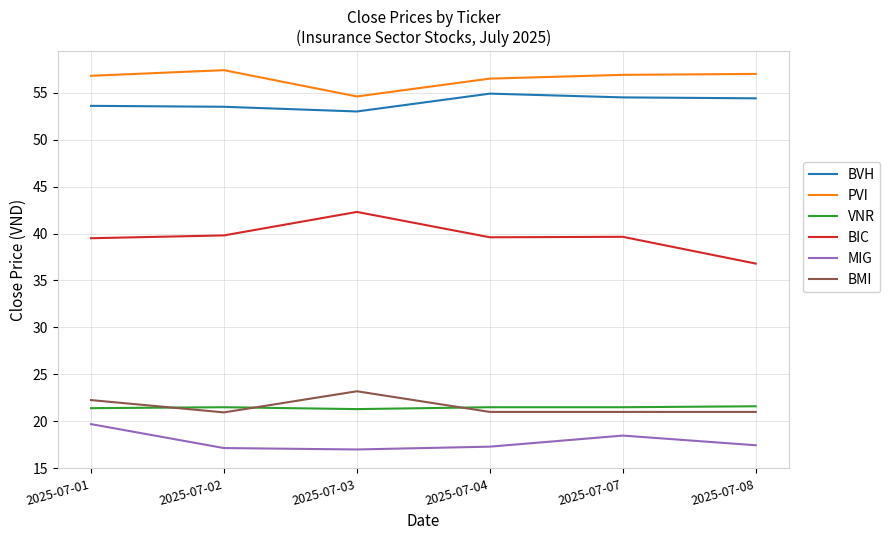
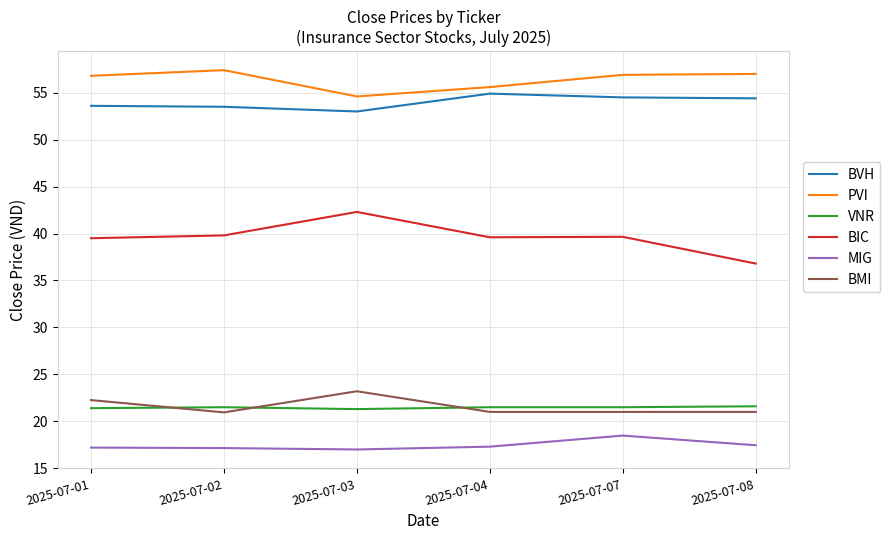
  {
    "BVH": {
      "2025-07-01": 54,
      "2025-07-02": 54,
      "2025-07-03": 53,
      "2025-07-04": 55,
      "2025-07-07": 55,
      "2025-07-08": 54
    },
    "PVI": {
      "2025-07-01": 57,
      "2025-07-02": 57,
      "2025-07-03": 55,
-     "2025-07-04": 57,
+     "2025-07-04": 56,
      "2025-07-07": 57,
      "2025-07-08": 57
    },
    "VNR": {
      "2025-07-01": 21,
      "2025-07-02": 22,
      "2025-07-03": 21,
      "2025-07-04": 22,
      "2025-07-07": 22,
      "2025-07-08": 22
    },
    "BIC": {
      "2025-07-01": 40,
      "2025-07-02": 40,
      "2025-07-03": 42,
      "2025-07-04": 40,
      "2025-07-07": 40,
      "2025-07-08": 37
    },
    "MIG": {
-     "2025-07-01": 20,
+     "2025-07-01": 17,
      "2025-07-02": 17,
      "2025-07-03": 17,
      "2025-07-04": 17,
      "2025-07-07": 18,
      "2025-07-08": 17
    },
    "BMI": {
      "2025-07-01": 22,
      "2025-07-02": 21,
      "2025-07-03": 23,
      "2025-07-04": 21,
      "2025-07-07": 21,
      "2025-07-08": 21
    }
  }
